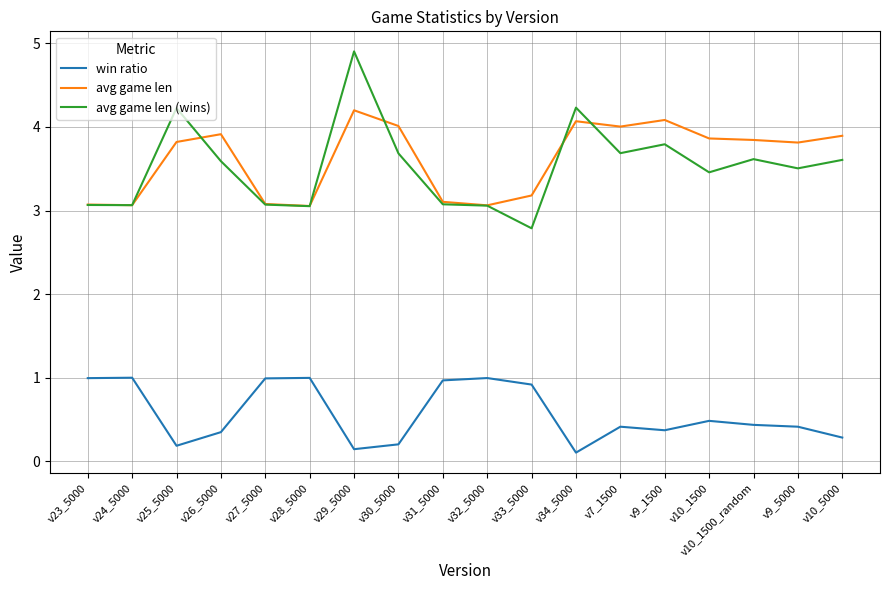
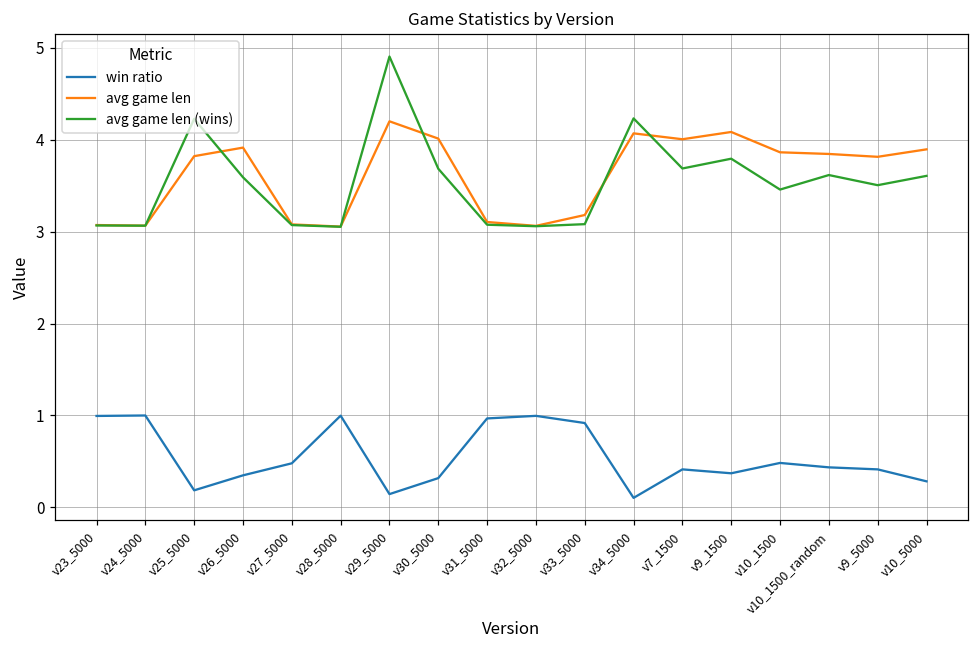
  {
    "win ratio": {
      "v23_5000": 1.0,
      "v24_5000": 1.0,
      "v25_5000": 0.2,
      "v26_5000": 0.3,
-     "v27_5000": 1.0,
+     "v27_5000": 0.5,
      "v28_5000": 1.0,
      "v29_5000": 0.1,
-     "v30_5000": 0.2,
+     "v30_5000": 0.3,
      "v31_5000": 1.0,
      "v32_5000": 1.0,
      "v33_5000": 0.9,
      "v34_5000": 0.1,
      "v7_1500": 0.4,
      "v9_1500": 0.4,
      "v10_1500": 0.5,
      "v10_1500_random": 0.4,
      "v9_5000": 0.4,
      "v10_5000": 0.3
    },
    "avg game len": {
      "v25_5000": 3.8,
      "v26_5000": 3.9,
      "v29_5000": 4.2,
      "v30_5000": 4.0,
      "v33_5000": 3.2,
      "v34_5000": 4.1,
      "v7_1500": 4.0,
      "v9_1500": 4.1,
      "v10_1500": 3.9,
      "v10_1500_random": 3.8,
      "v9_5000": 3.8,
      "v10_5000": 3.9
    },
    "avg game len (wins)": {
      "v26_5000": 3.6,
      "v29_5000": 4.9,
      "v30_5000": 3.7,
-     "v33_5000": 2.8,
+     "v33_5000": 3.1,
      "v34_5000": 4.2,
      "v7_1500": 3.7,
      "v9_1500": 3.8,
      "v10_1500": 3.5,
      "v10_1500_random": 3.6,
      "v9_5000": 3.5,
      "v10_5000": 3.6
    }
  }
